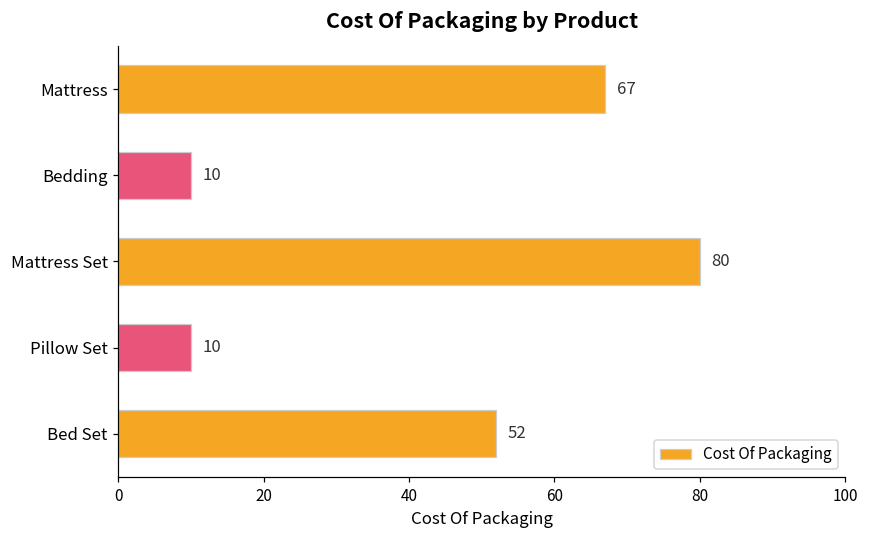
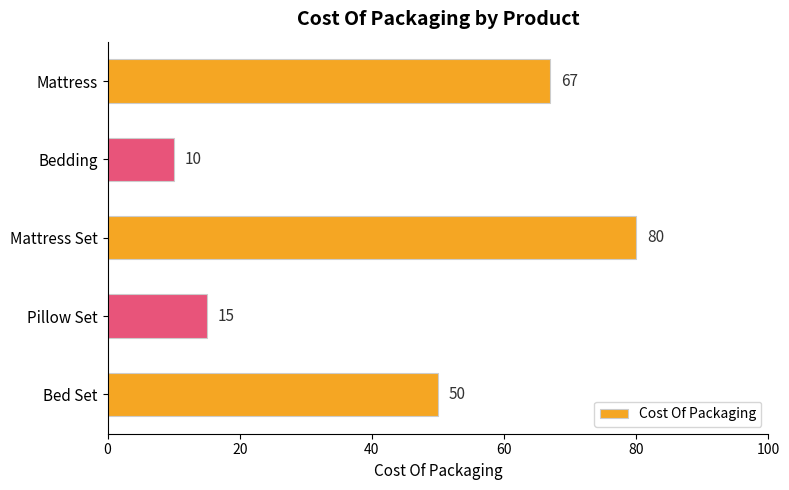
  {
    "Mattress": 67,
    "Bedding": 10,
    "Mattress Set": 80,
-   "Pillow Set": 10,
-   "Bed Set": 52
+   "Pillow Set": 15,
+   "Bed Set": 50
  }
